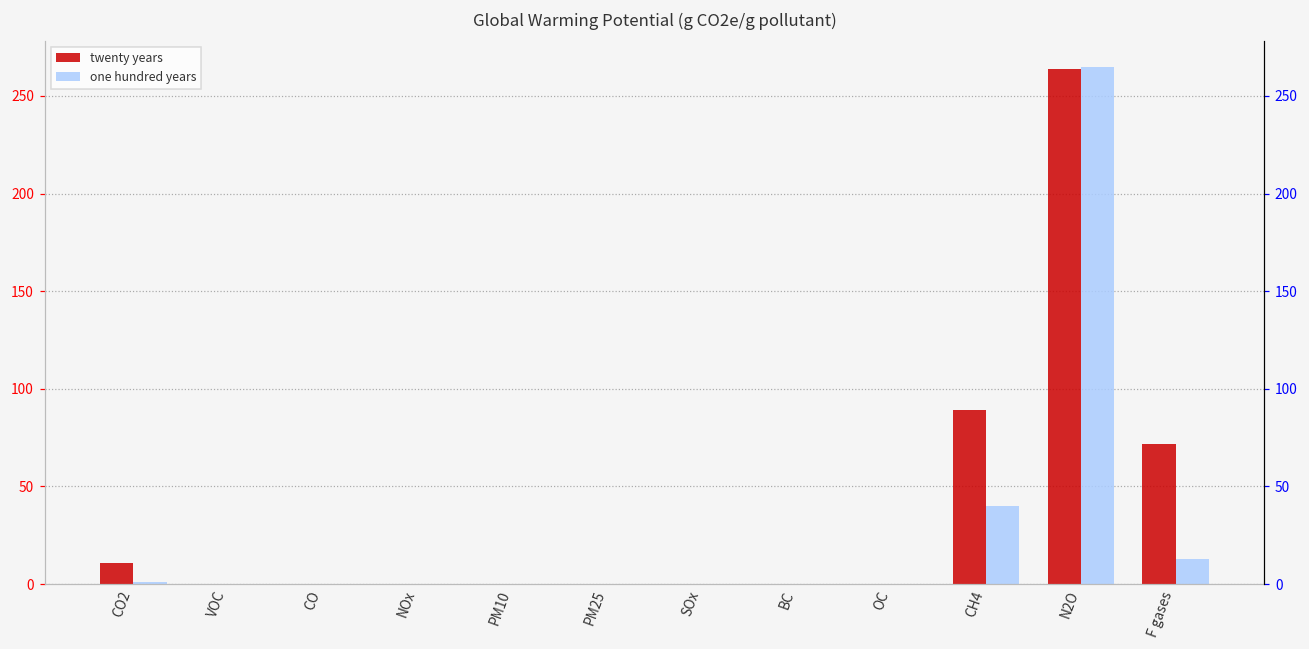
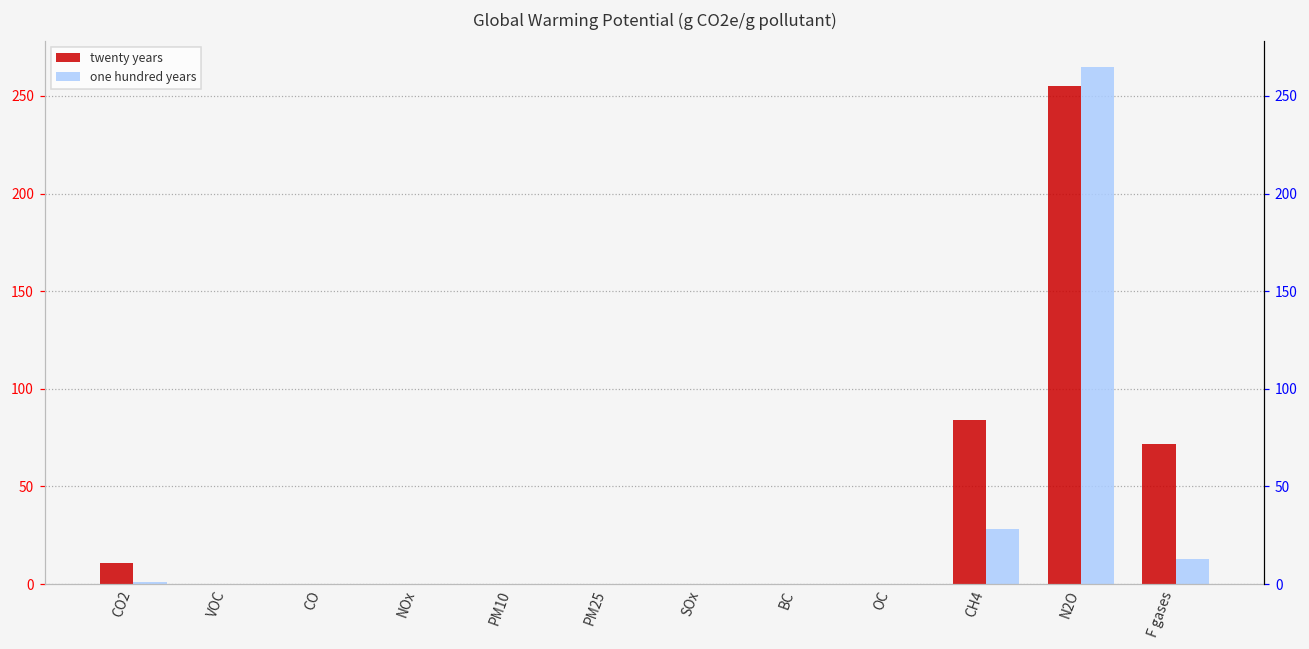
  {
    "twenty years": {
      "CO2": 11,
      "VOC": 0,
      "CO": 0,
      "NOx": 0,
      "PM10": 0,
      "PM25": 0,
      "SOx": 0,
      "BC": 0,
      "OC": 0,
-     "CH4": 89,
-     "N2O": 264,
+     "CH4": 84,
+     "N2O": 255,
      "F gases": 72
    },
    "one hundred years": {
      "VOC": 0,
      "CO": 0,
      "NOx": 0,
      "PM10": 0,
      "PM25": 0,
      "SOx": 0,
      "BC": 0,
      "OC": 0,
-     "CH4": 40,
+     "CH4": 28,
      "N2O": 265,
      "F gases": 13
    }
  }
